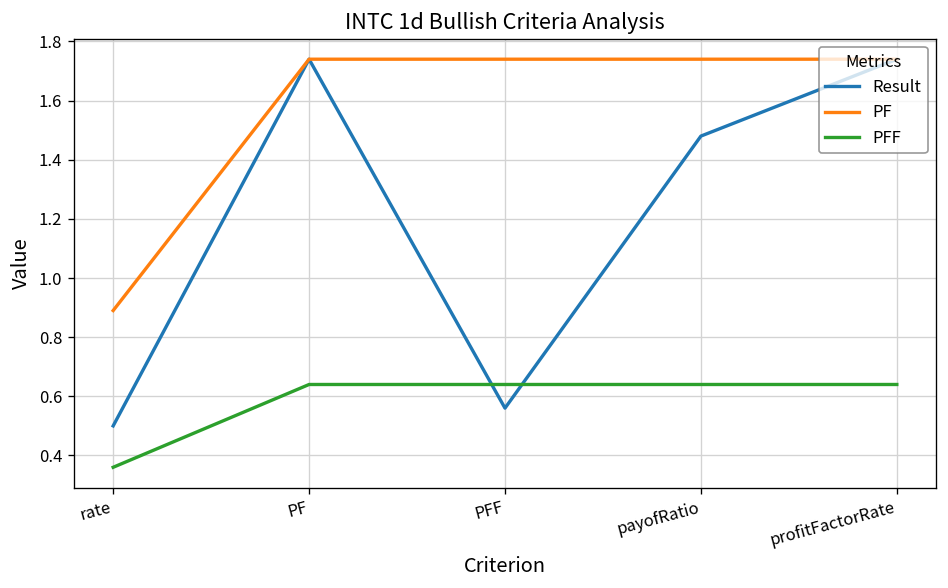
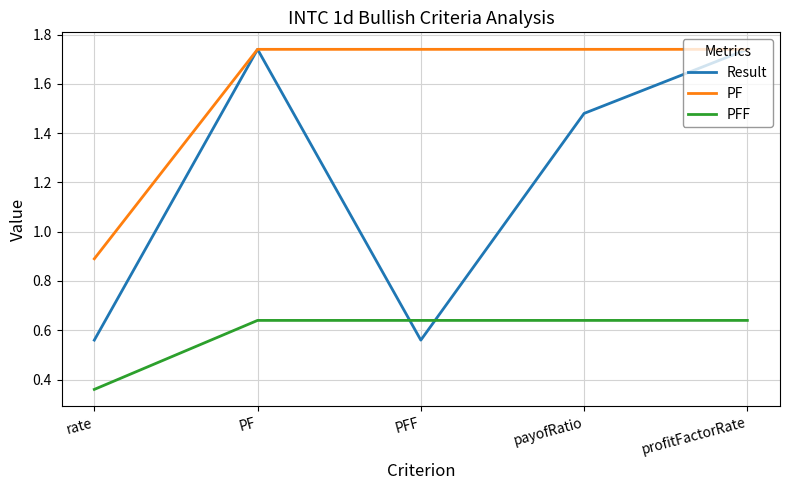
  {
    "Result": {
-     "rate": 0.50,
+     "rate": 0.56,
      "PFF": 0.56,
      "payofRatio": 1.48
    },
    "PF": {
      "rate": 0.89,
      "PFF": 1.74,
      "payofRatio": 1.74
    },
    "PFF": {
      "rate": 0.36,
      "PF": 0.64,
      "PFF": 0.64,
      "payofRatio": 0.64,
      "profitFactorRate": 0.64
    }
  }
